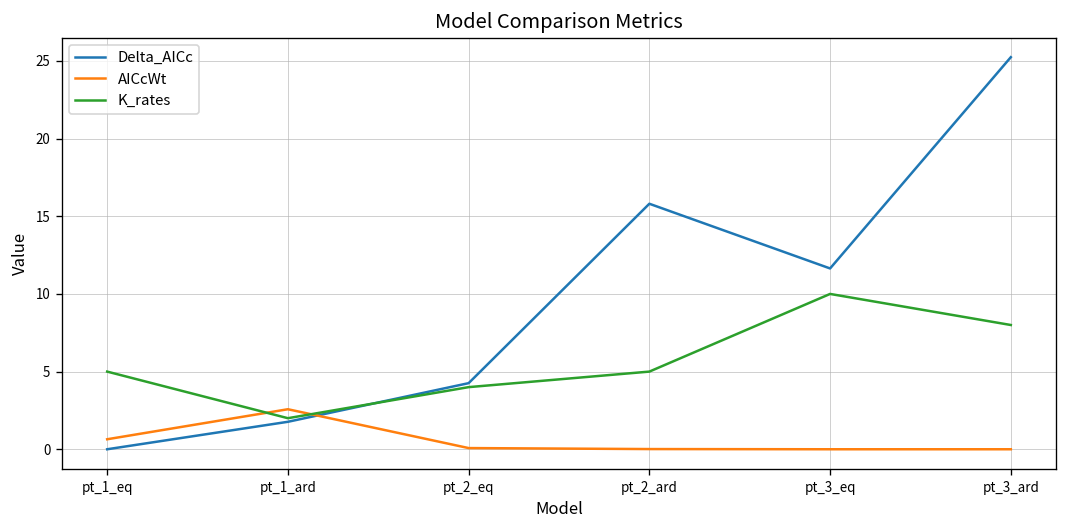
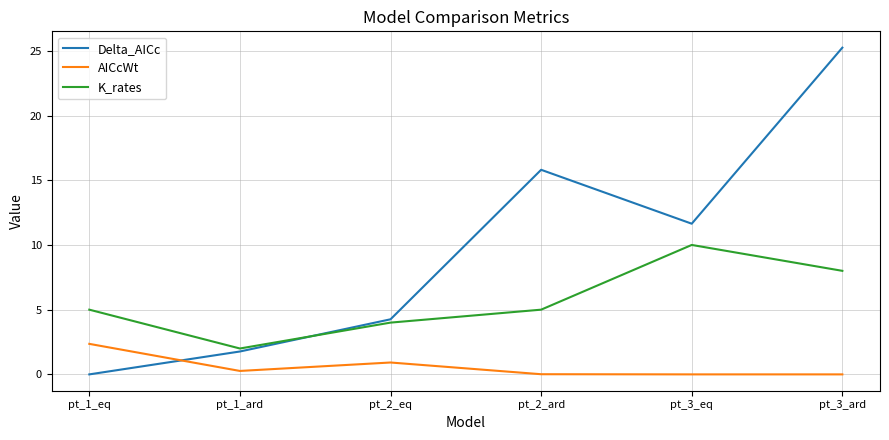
  {
    "Delta_AICc": {
      "pt_1_eq": 0.0,
      "pt_1_ard": 1.8,
      "pt_2_eq": 4.3,
      "pt_2_ard": 15.8,
      "pt_3_eq": 11.6,
      "pt_3_ard": 25.2
    },
    "AICcWt": {
-     "pt_1_eq": 0.6,
-     "pt_1_ard": 2.6,
-     "pt_2_eq": 0.1,
+     "pt_1_eq": 2.4,
+     "pt_1_ard": 0.3,
+     "pt_2_eq": 0.9,
      "pt_2_ard": 0.0,
      "pt_3_eq": 0.0,
      "pt_3_ard": 0.0
    },
    "K_rates": {
      "pt_1_eq": 5.0,
      "pt_1_ard": 2.0,
      "pt_2_eq": 4.0,
      "pt_2_ard": 5.0,
      "pt_3_eq": 10.0,
      "pt_3_ard": 8.0
    }
  }
